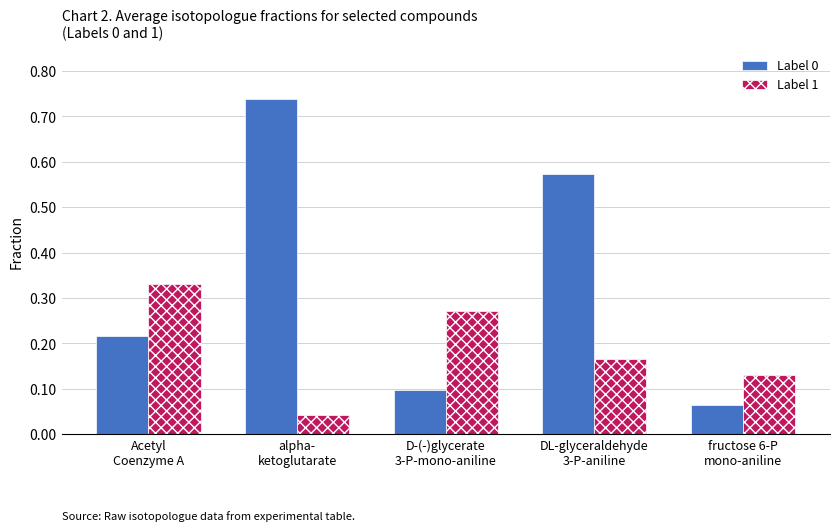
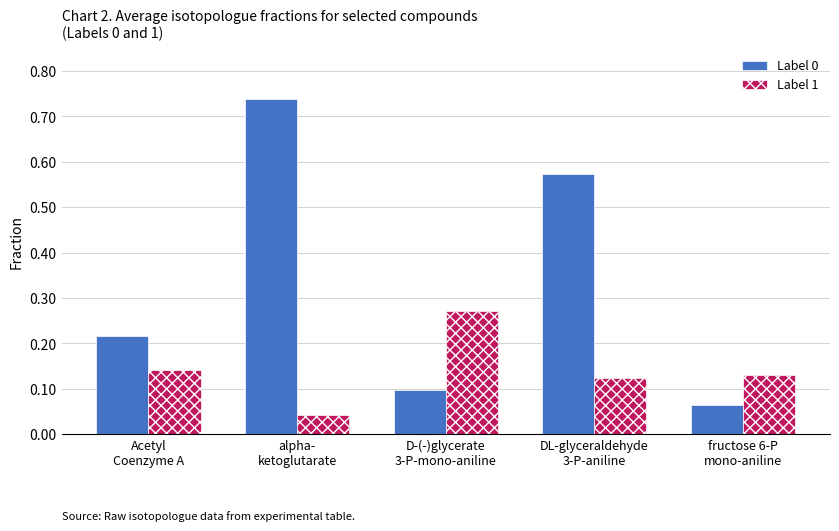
  {
    "Label 0": {
      "Acetyl Coenzyme A": 0.22,
      "alpha- ketoglutarate": 0.74,
      "D-(-)glycerate 3-P-mono-aniline": 0.10,
      "DL-glyceraldehyde 3-P-aniline": 0.57,
      "fructose 6-P mono-aniline": 0.06
    },
    "Label 1": {
-     "Acetyl Coenzyme A": 0.33,
+     "Acetyl Coenzyme A": 0.14,
      "alpha- ketoglutarate": 0.04,
      "D-(-)glycerate 3-P-mono-aniline": 0.27,
-     "DL-glyceraldehyde 3-P-aniline": 0.16,
+     "DL-glyceraldehyde 3-P-aniline": 0.12,
      "fructose 6-P mono-aniline": 0.13
    }
  }
